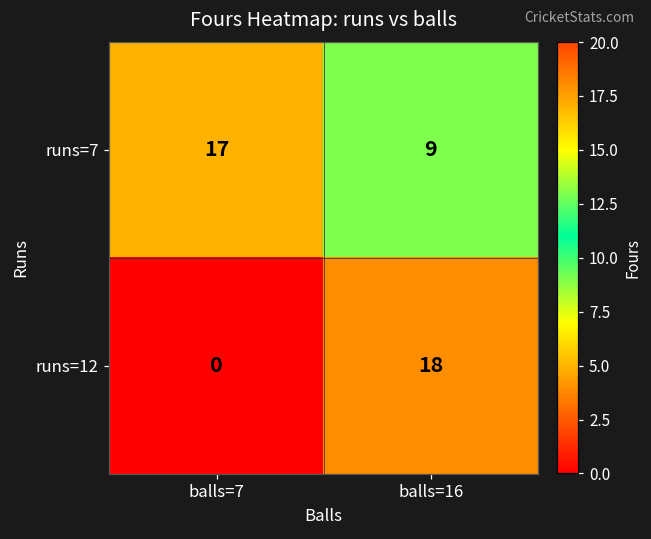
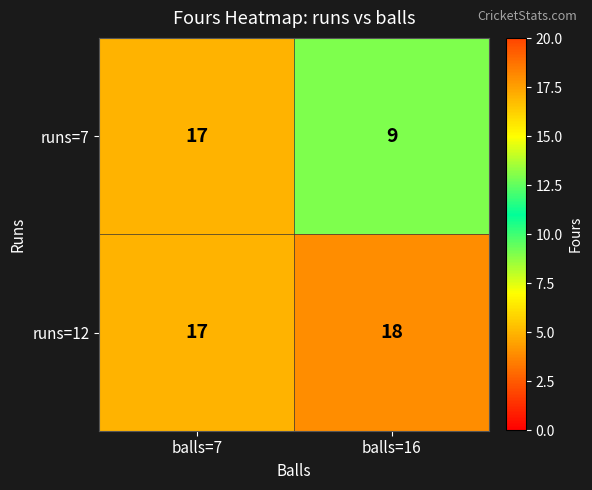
  {
    "runs=7": {
      "balls=7": 17,
      "balls=16": 9
    },
    "runs=12": {
-     "balls=7": 0,
+     "balls=7": 17,
      "balls=16": 18
    }
  }
